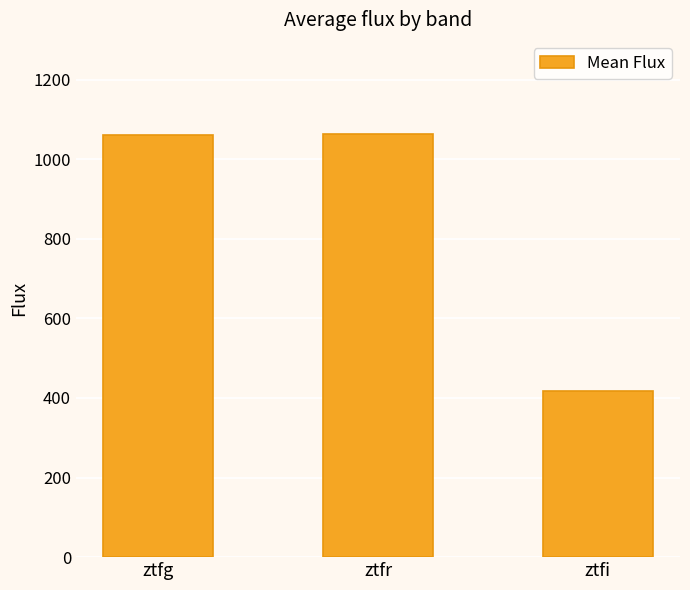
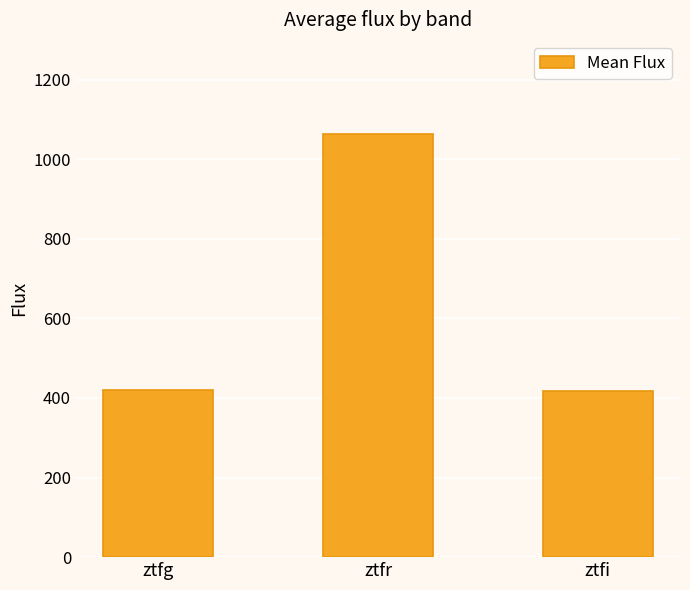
  {
-   "ztfg": 1060,
+   "ztfg": 420,
    "ztfr": 1060,
    "ztfi": 420
  }
